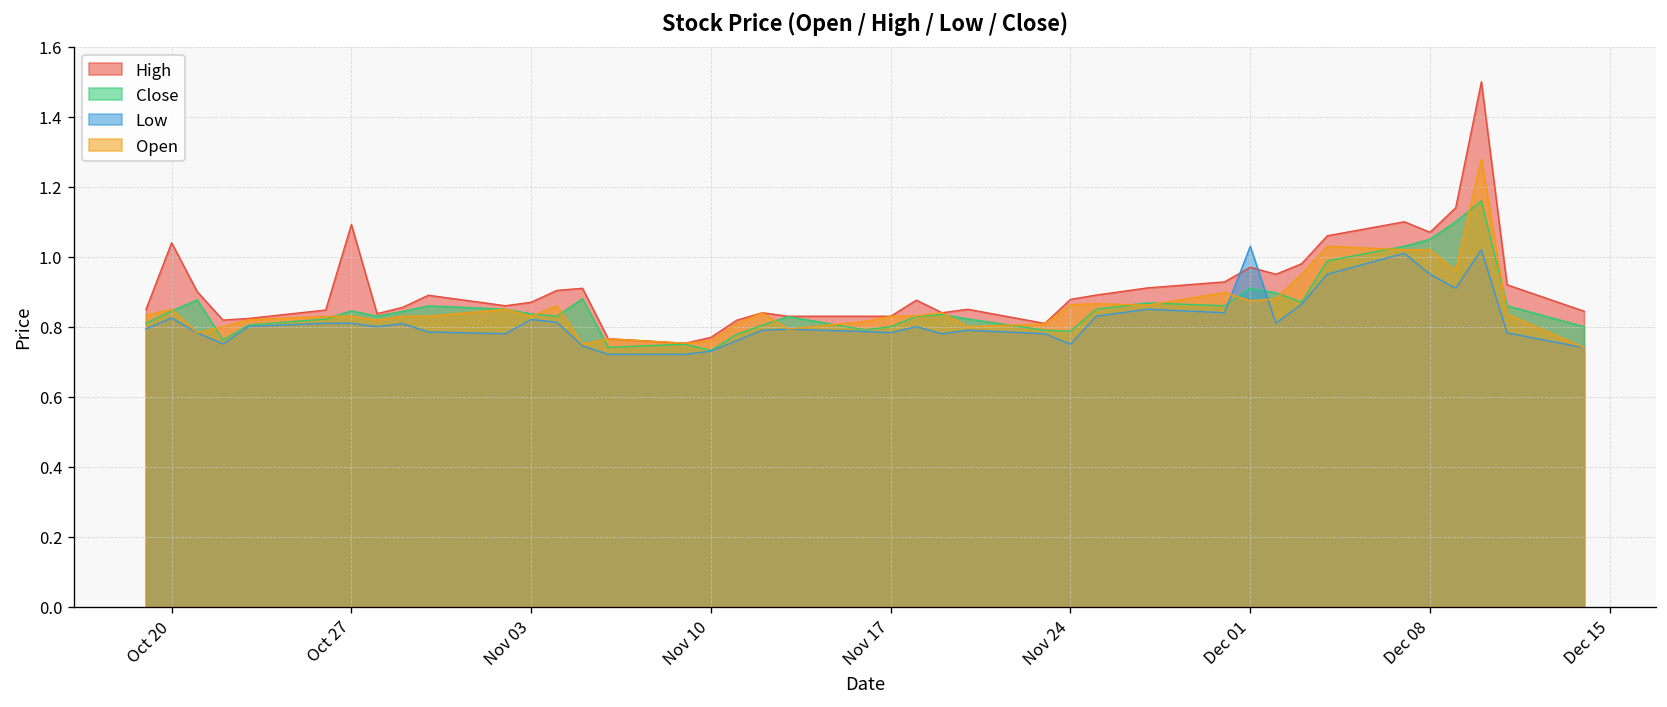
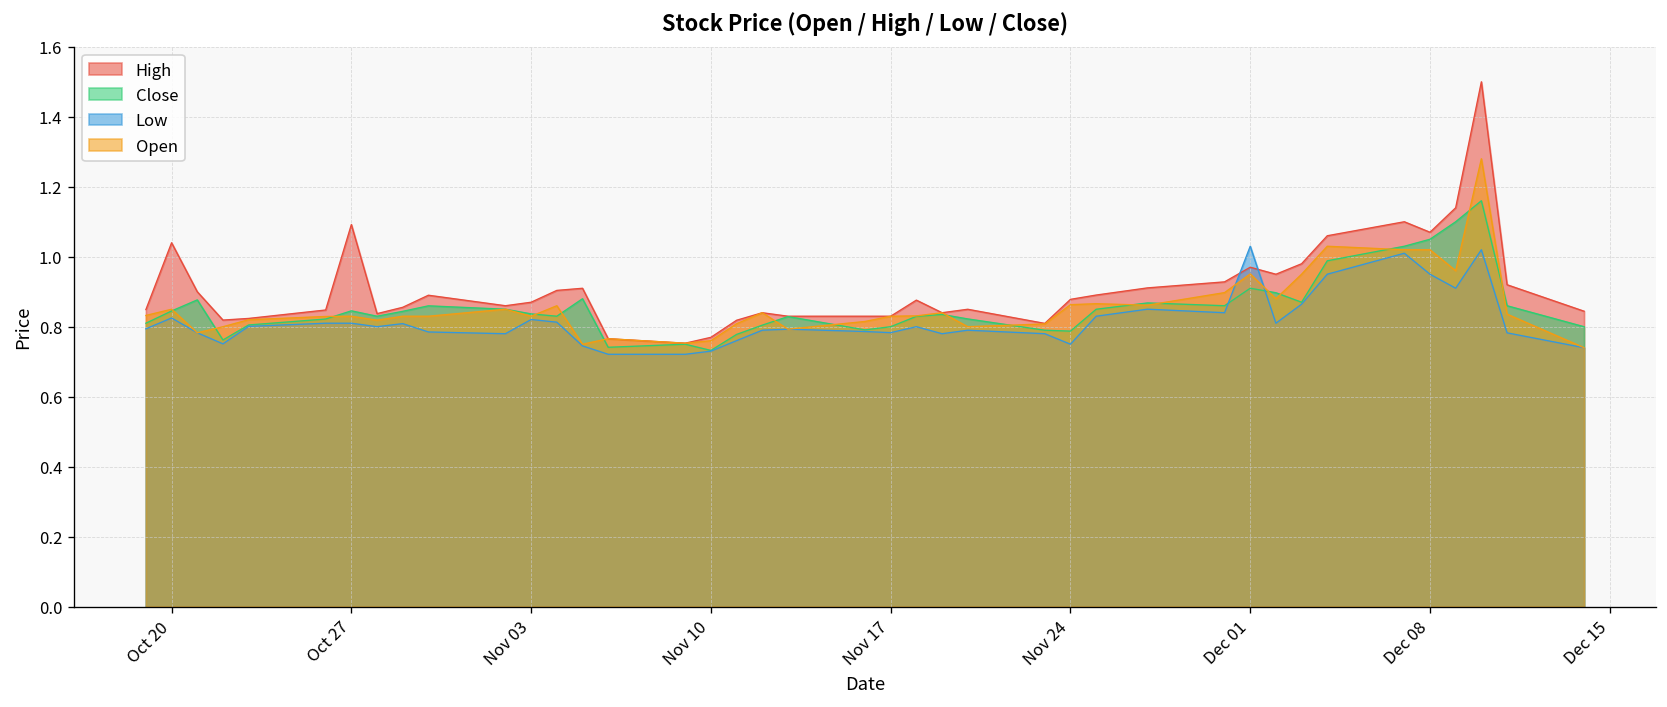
  {
    "High": {
      "Oct 20": 1.04,
      "Oct 27": 1.09,
      "Nov 03": 0.87,
      "Nov 10": 0.77,
      "Nov 24": 0.88,
      "Dec 01": 0.97,
      "Dec 08": 1.07
    },
    "Close": {
      "Oct 27": 0.85,
      "Nov 17": 0.80,
      "Nov 24": 0.79,
      "Dec 01": 0.91,
      "Dec 08": 1.05
    },
    "Low": {
      "Oct 20": 0.83,
      "Oct 27": 0.81,
      "Nov 03": 0.82,
      "Nov 17": 0.78,
      "Nov 24": 0.75,
      "Dec 01": 1.03,
      "Dec 08": 0.95
    },
    "Open": {
      "Oct 27": 0.83,
      "Nov 10": 0.76,
      "Nov 24": 0.86,
-     "Dec 01": 0.87,
+     "Dec 01": 0.95,
      "Dec 08": 1.02
    }
  }
